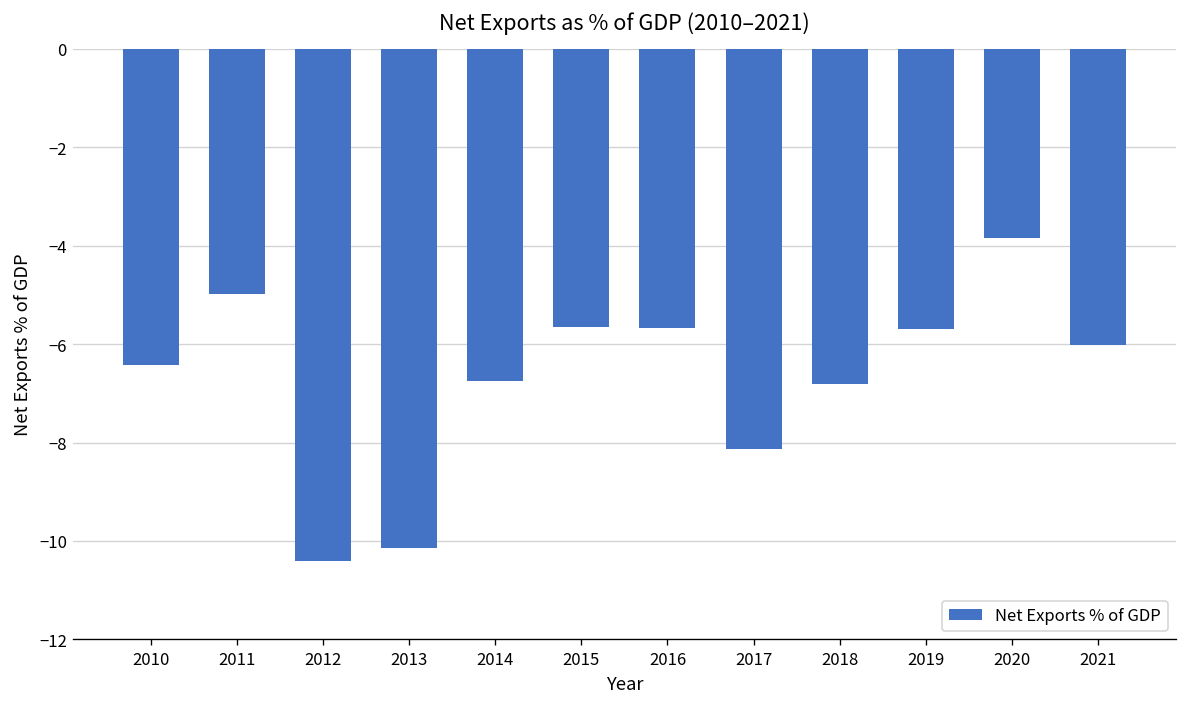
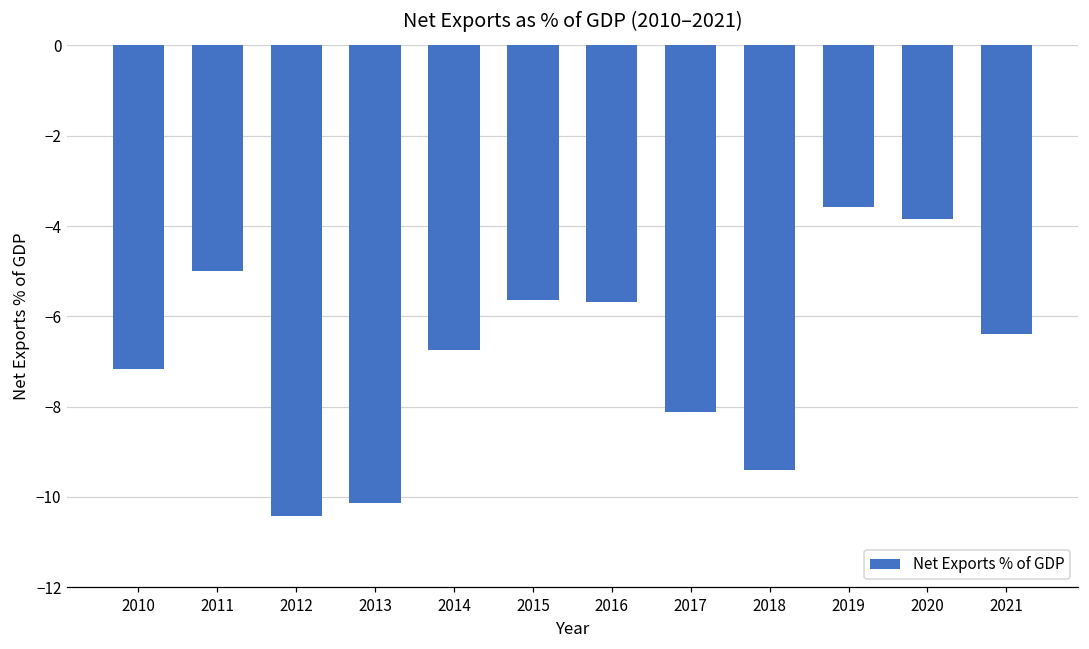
  {
-   "2010": -6.4,
+   "2010": -7.2,
    "2011": -5.0,
    "2012": -10.4,
    "2013": -10.1,
    "2014": -6.8,
    "2015": -5.6,
    "2016": -5.7,
    "2017": -8.1,
-   "2018": -6.8,
-   "2019": -5.7,
+   "2018": -9.4,
+   "2019": -3.6,
    "2020": -3.8,
-   "2021": -6.0
+   "2021": -6.4
  }
